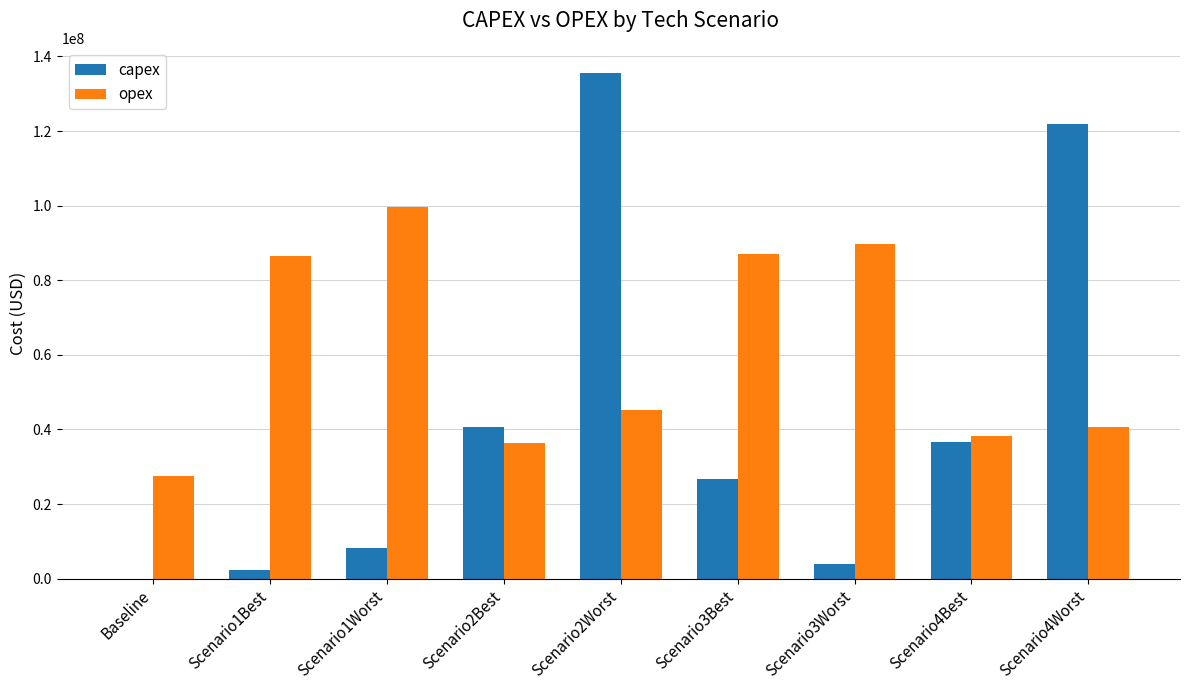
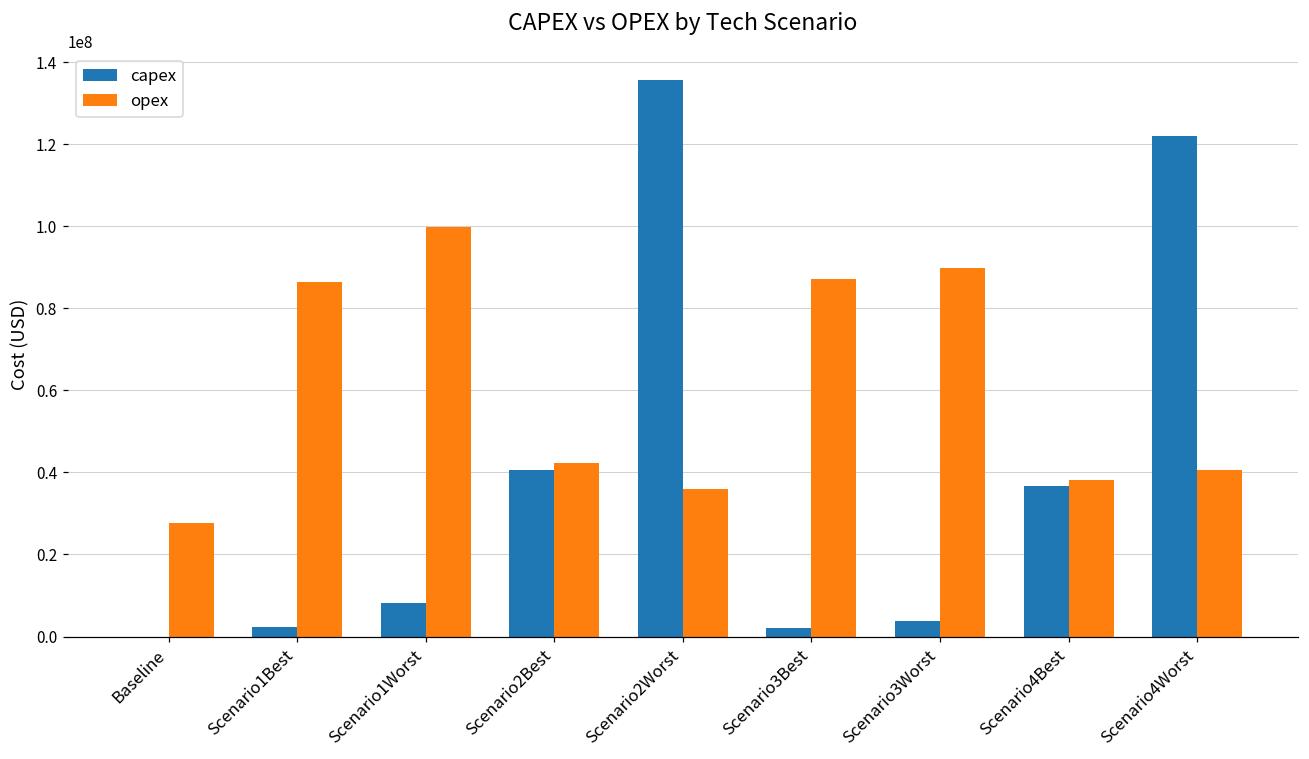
  {
    "capex": {
      "Baseline": 0,
      "Scenario1Best": 2000000,
      "Scenario1Worst": 8000000,
      "Scenario2Best": 41000000,
      "Scenario2Worst": 136000000,
-     "Scenario3Best": 27000000,
+     "Scenario3Best": 2000000,
      "Scenario3Worst": 4000000,
      "Scenario4Best": 37000000,
      "Scenario4Worst": 122000000
    },
    "opex": {
      "Baseline": 28000000,
      "Scenario1Best": 86000000,
      "Scenario1Worst": 100000000,
-     "Scenario2Best": 36000000,
-     "Scenario2Worst": 45000000,
+     "Scenario2Best": 42000000,
+     "Scenario2Worst": 36000000,
      "Scenario3Best": 87000000,
      "Scenario3Worst": 90000000,
      "Scenario4Best": 38000000,
      "Scenario4Worst": 41000000
    }
  }
